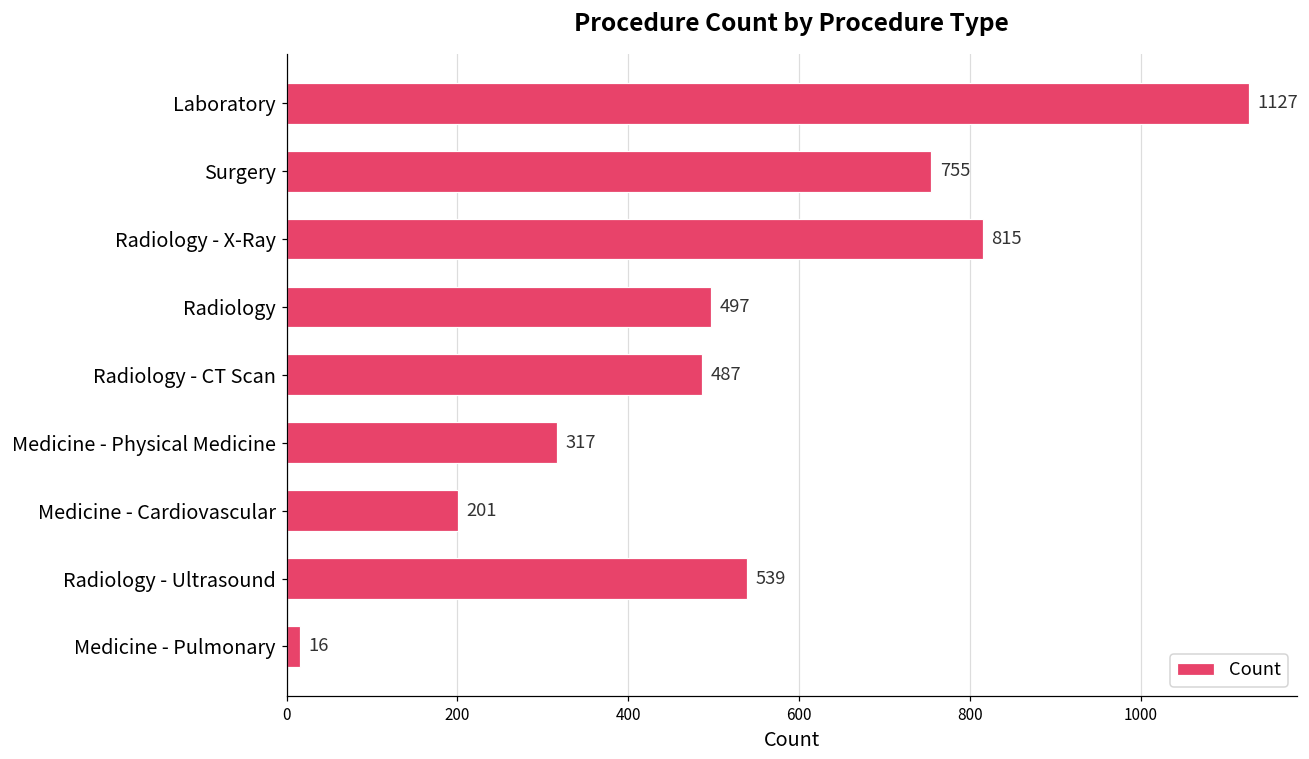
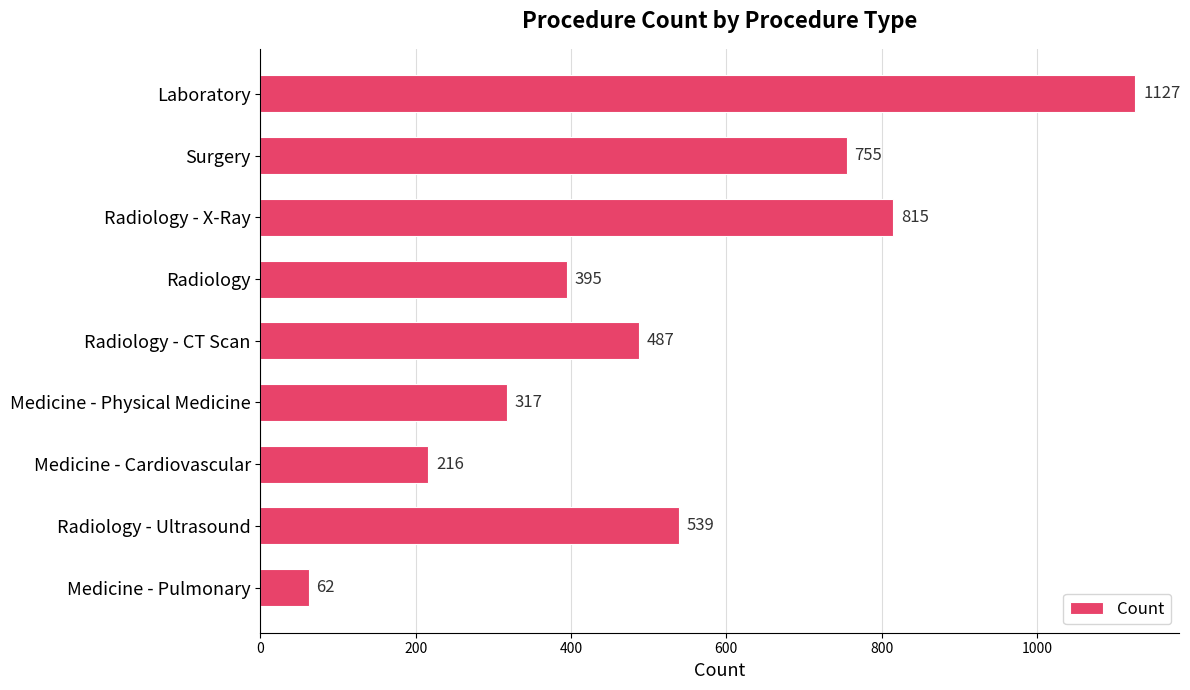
  {
    "Laboratory": 1127,
    "Surgery": 755,
    "Radiology - X-Ray": 815,
-   "Radiology": 497,
+   "Radiology": 395,
    "Radiology - CT Scan": 487,
    "Medicine - Physical Medicine": 317,
-   "Medicine - Cardiovascular": 201,
+   "Medicine - Cardiovascular": 216,
    "Radiology - Ultrasound": 539,
-   "Medicine - Pulmonary": 16
+   "Medicine - Pulmonary": 62
  }
